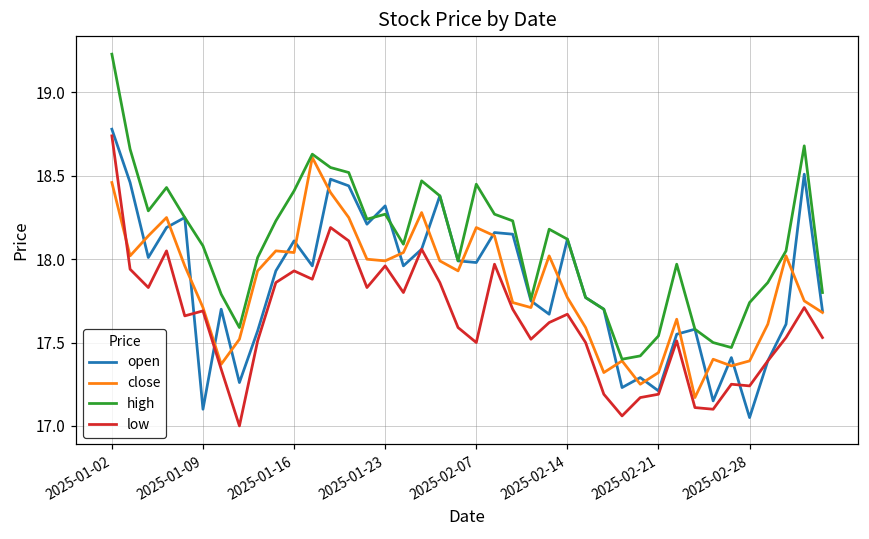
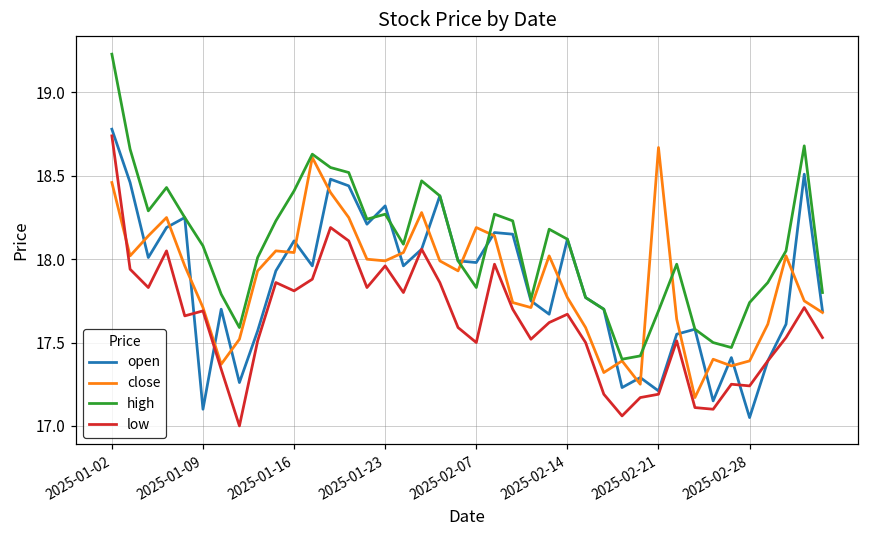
  {
    "open": {
      "2025-01-02": 18.78,
      "2025-01-09": 17.10,
      "2025-01-16": 18.11,
      "2025-01-23": 18.32,
      "2025-02-07": 17.98,
      "2025-02-21": 17.21,
      "2025-02-28": 17.05
    },
    "close": {
      "2025-01-02": 18.46,
      "2025-01-09": 17.71,
      "2025-01-16": 18.04,
      "2025-01-23": 17.99,
      "2025-02-07": 18.19,
      "2025-02-14": 17.77,
-     "2025-02-21": 17.32,
+     "2025-02-21": 18.67,
      "2025-02-28": 17.39
    },
    "high": {
      "2025-01-02": 19.23,
      "2025-01-09": 18.08,
      "2025-01-16": 18.41,
      "2025-01-23": 18.27,
-     "2025-02-07": 18.45,
-     "2025-02-21": 17.54,
+     "2025-02-07": 17.83,
+     "2025-02-21": 17.69,
      "2025-02-28": 17.74
    },
    "low": {
      "2025-01-02": 18.74,
      "2025-01-09": 17.69,
-     "2025-01-16": 17.93,
+     "2025-01-16": 17.81,
      "2025-01-23": 17.96,
      "2025-02-07": 17.50,
      "2025-02-14": 17.67,
      "2025-02-21": 17.19,
      "2025-02-28": 17.24
    }
  }
